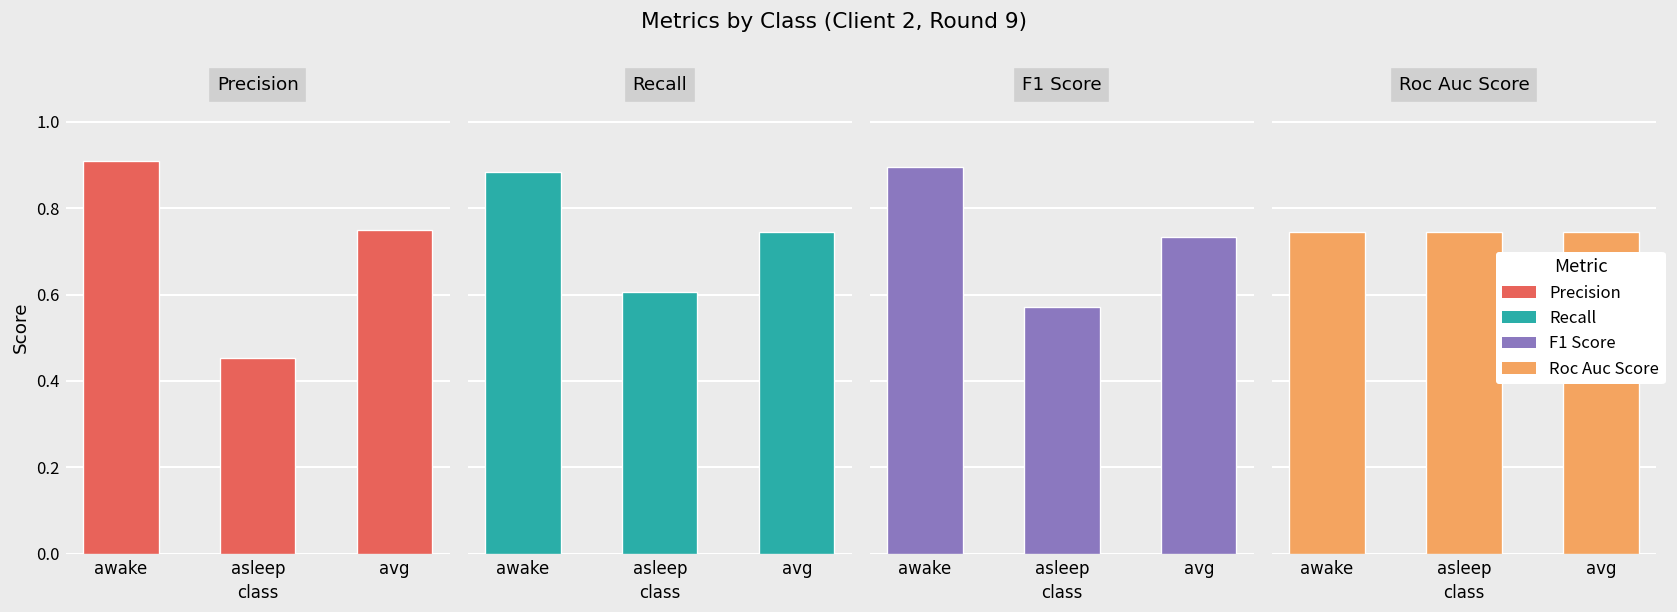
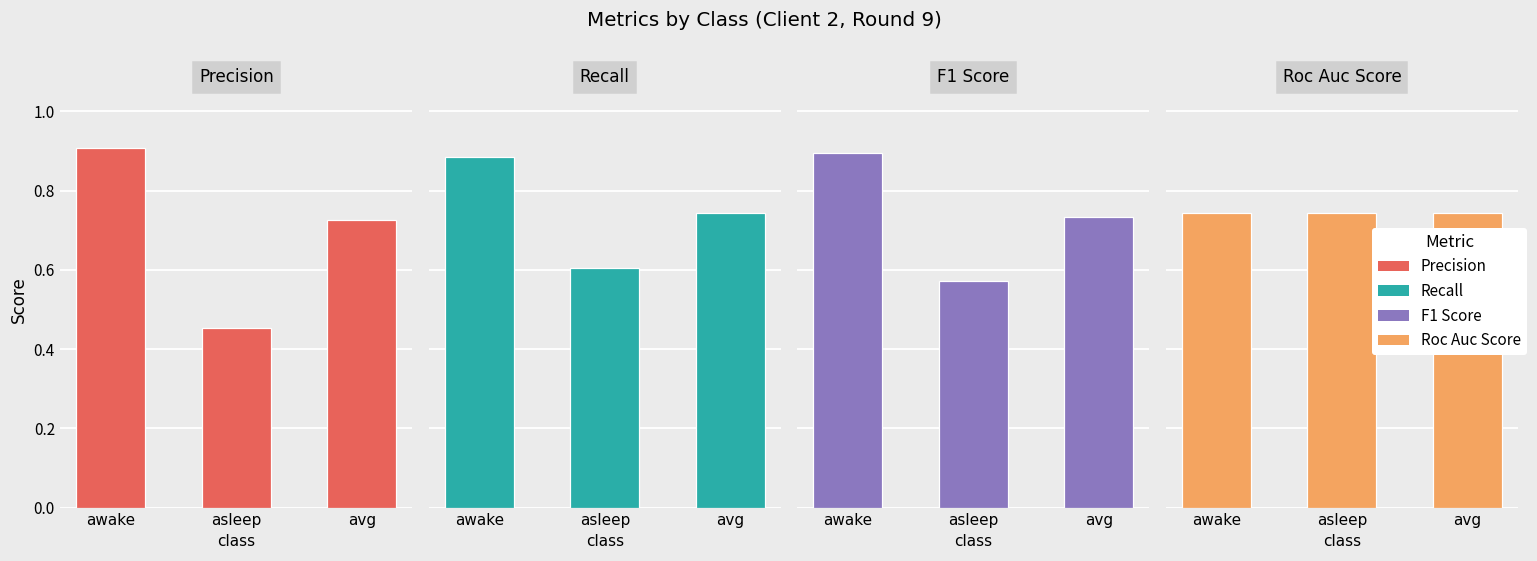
  {
    "Precision": {
      "awake": 0.91,
      "asleep": 0.45,
-     "avg": 0.75
+     "avg": 0.73
    }
  }
